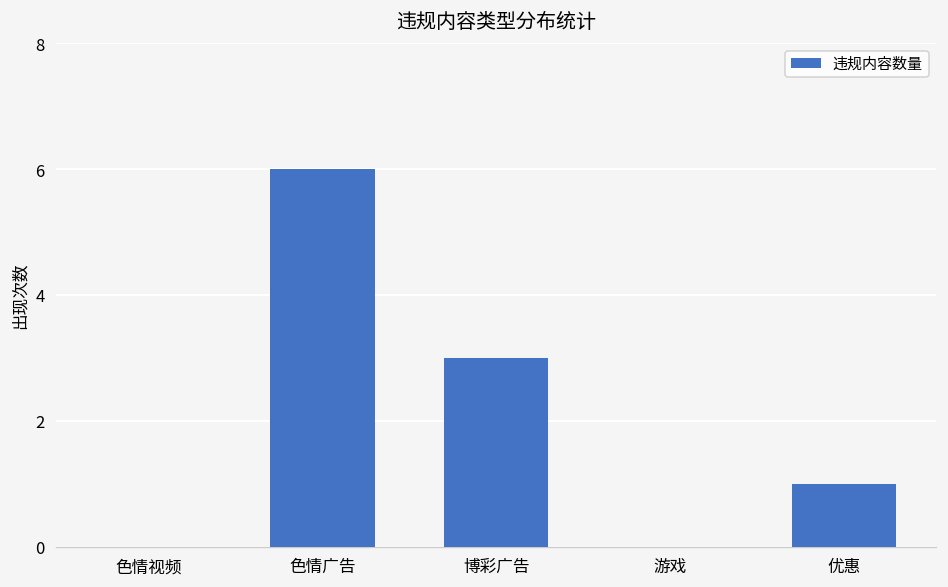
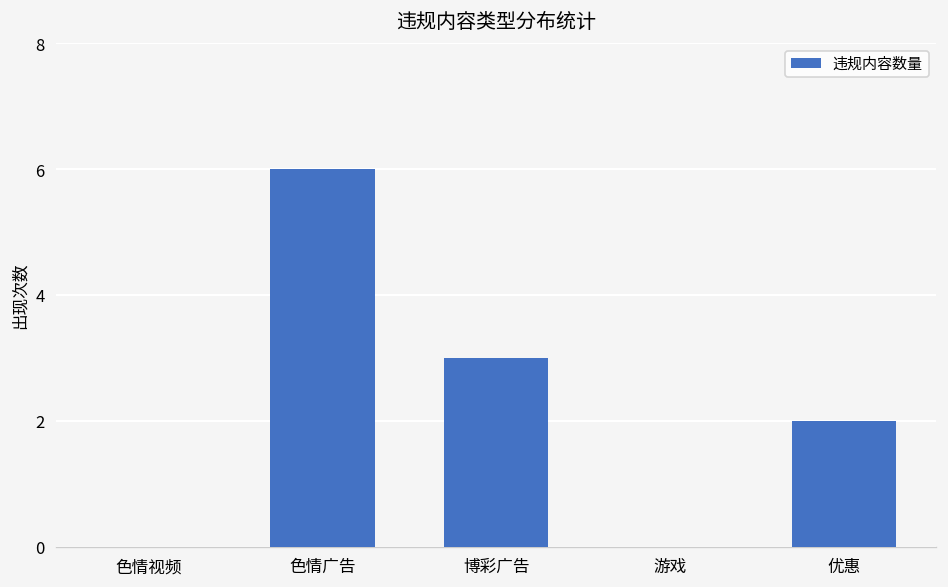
  {
    "色情视频": 0,
    "色情广告": 6,
    "博彩广告": 3,
    "游戏": 0,
-   "优惠": 1
+   "优惠": 2
  }
